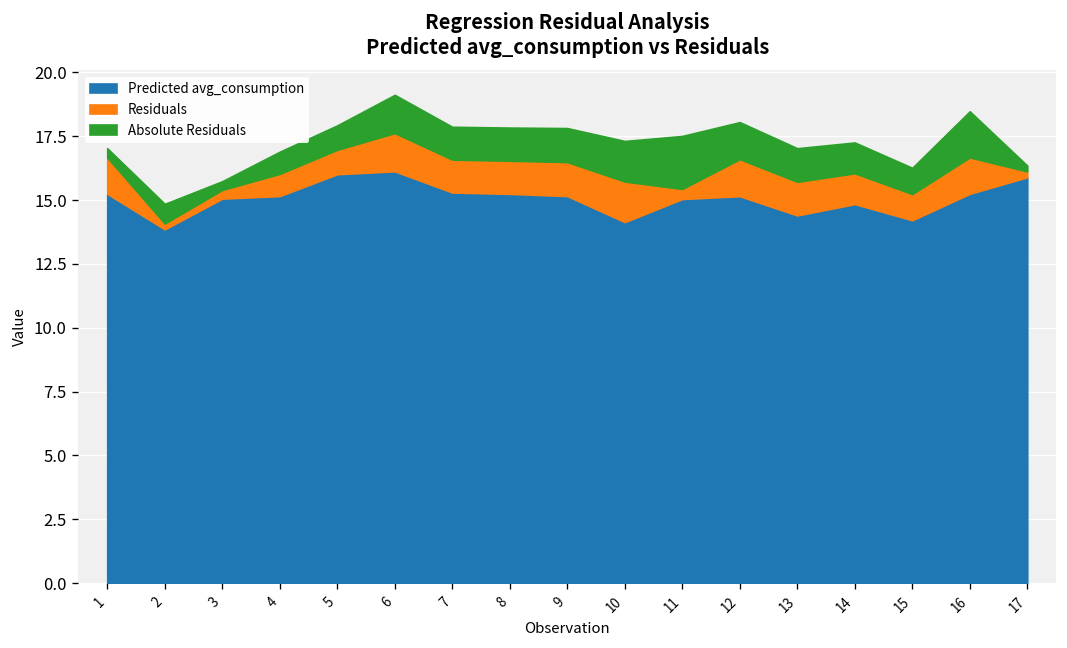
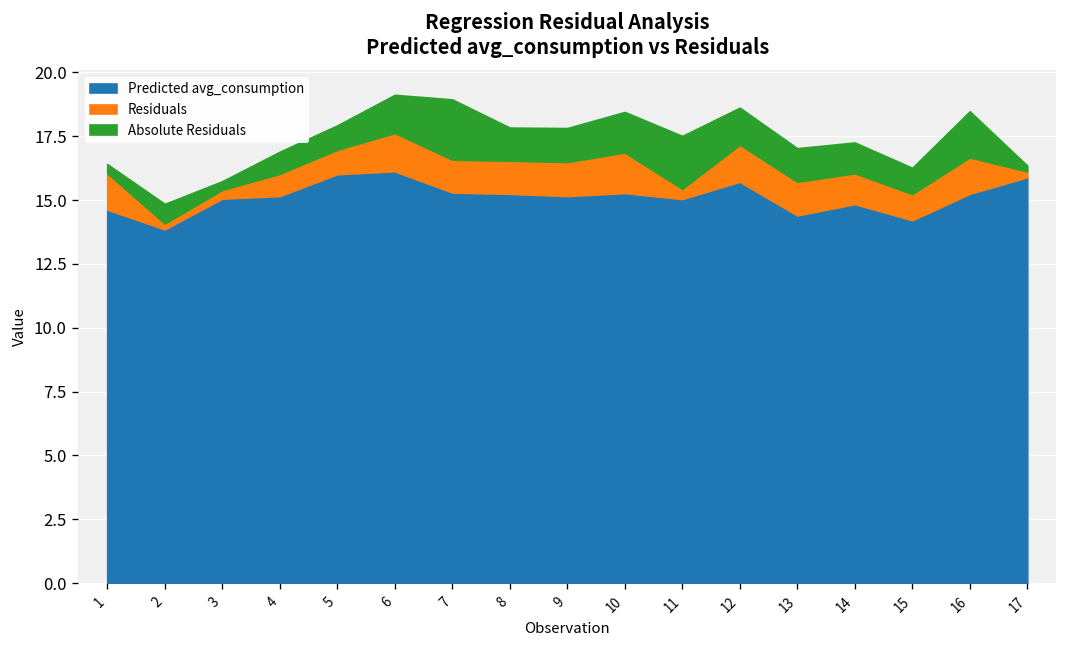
  {
    "Predicted avg_consumption": {
-     "1": 15.2,
-     "10": 14.1,
-     "12": 15.2
+     "1": 14.6,
+     "10": 15.3,
+     "12": 15.7
    },
    "Absolute Residuals": {
      "1": 0.4,
      "2": 0.8,
      "3": 0.3,
      "4": 0.9,
      "5": 1.0,
      "6": 1.5,
-     "7": 1.3,
+     "7": 2.4,
      "8": 1.3,
      "9": 1.3,
      "10": 1.6,
      "11": 2.1,
      "12": 1.5,
      "13": 1.3,
      "14": 1.2,
      "15": 1.0,
      "16": 1.8,
      "17": 0.2
    }
  }
